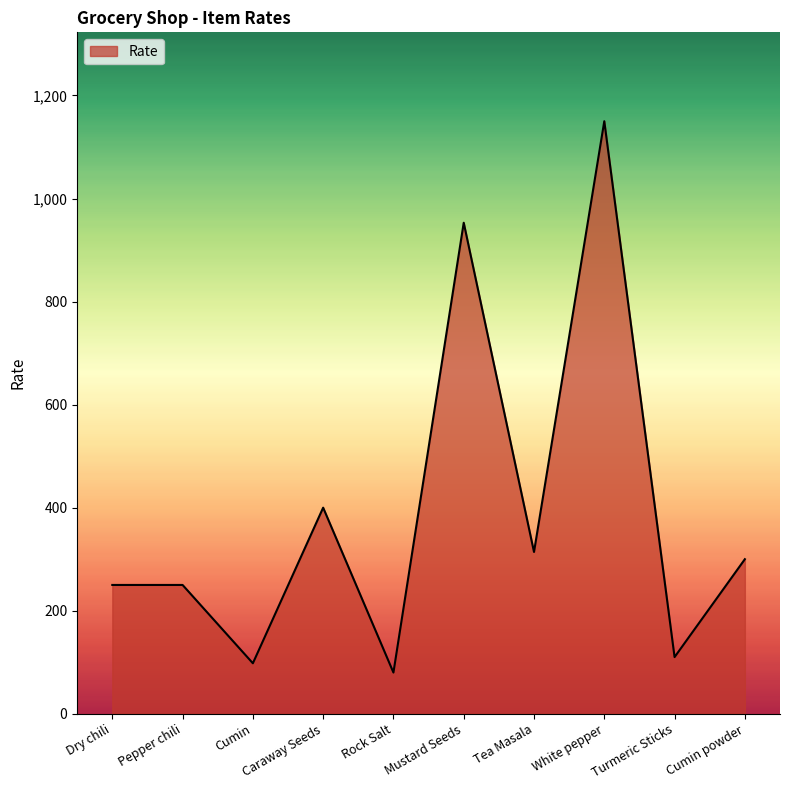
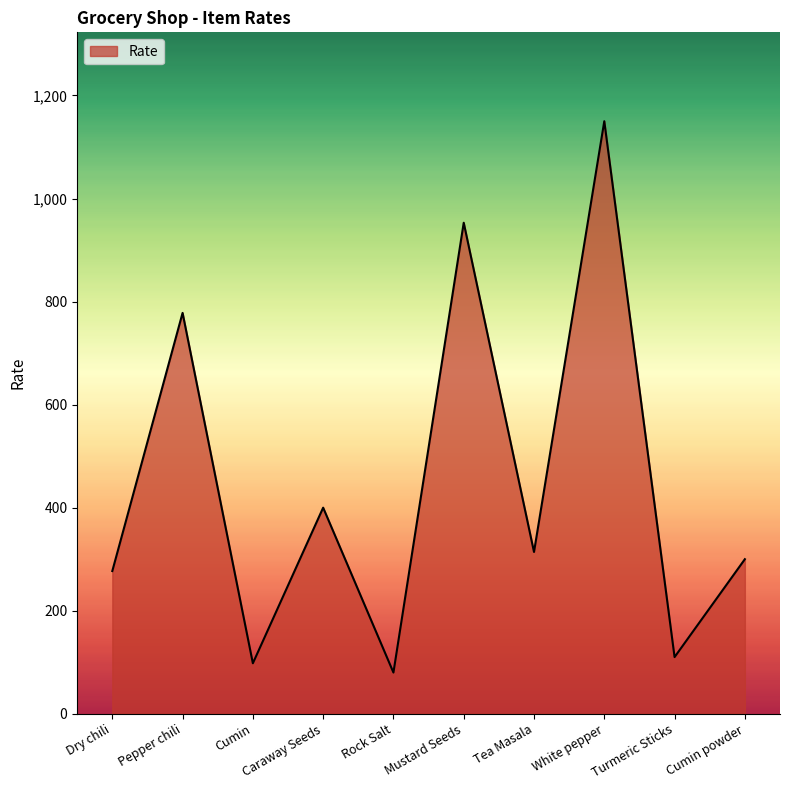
  {
-   "Dry chili": "250",
-   "Pepper chili": "250",
+   "Dry chili": "280",
+   "Pepper chili": "780",
    "Cumin": "100",
    "Caraway Seeds": "400",
    "Rock Salt": "80",
    "Mustard Seeds": "950",
    "Tea Masala": "310",
    "White pepper": "1,150",
    "Turmeric Sticks": "110",
    "Cumin powder": "300"
  }
